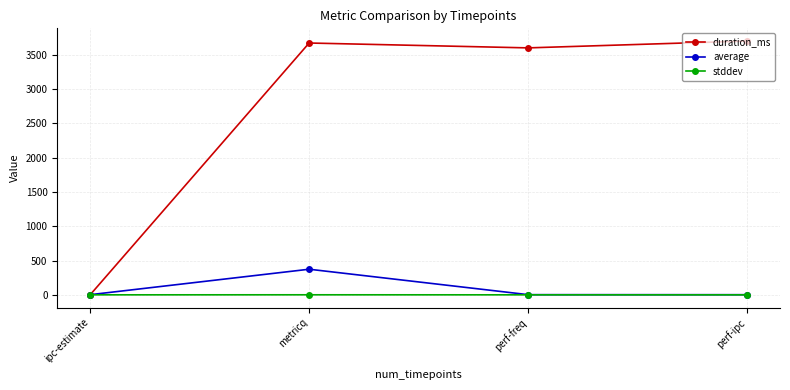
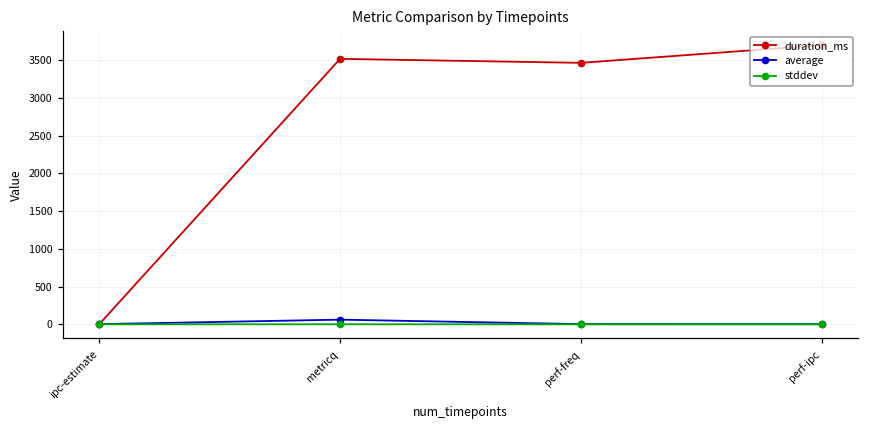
  {
    "duration_ms": {
-     "metricq": 3700,
-     "perf-freq": 3600
+     "metricq": 3500,
+     "perf-freq": 3500
    },
    "average": {
-     "metricq": 400
+     "metricq": 100
    },
    "stddev": {
      "metricq": 0
    }
  }
